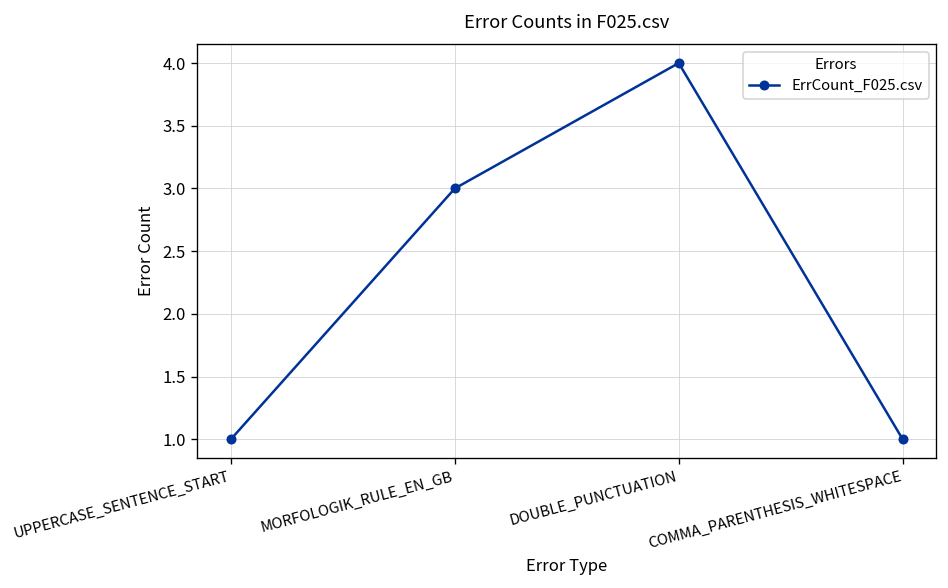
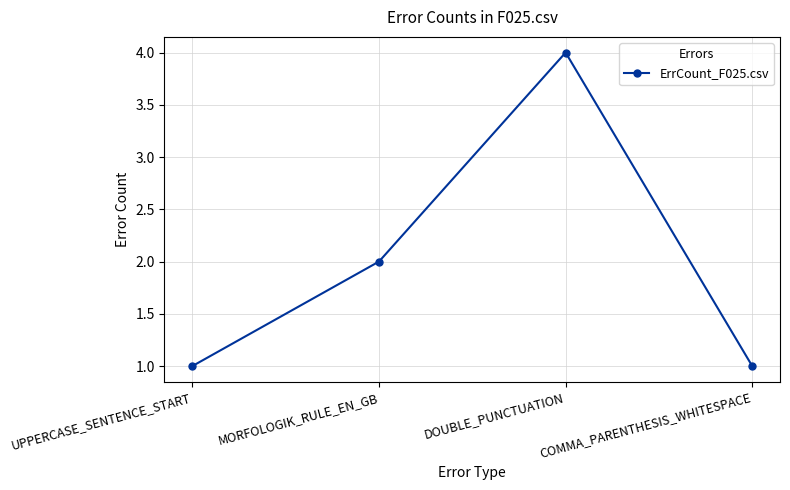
  {
    "UPPERCASE_SENTENCE_START": 1,
-   "MORFOLOGIK_RULE_EN_GB": 3,
+   "MORFOLOGIK_RULE_EN_GB": 2,
    "DOUBLE_PUNCTUATION": 4,
    "COMMA_PARENTHESIS_WHITESPACE": 1
  }
